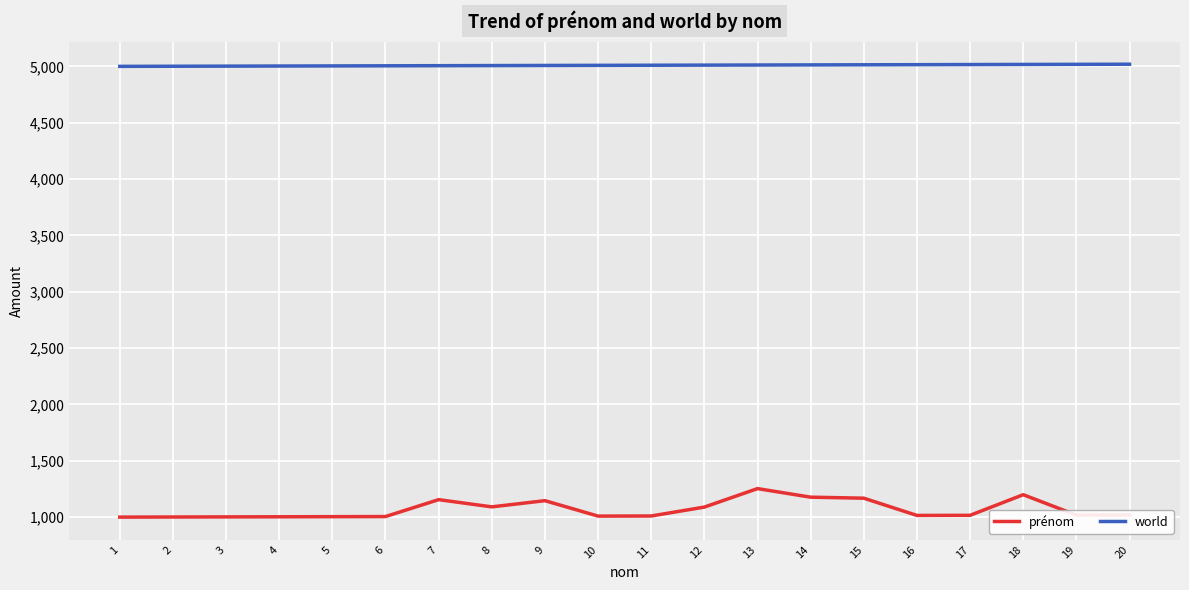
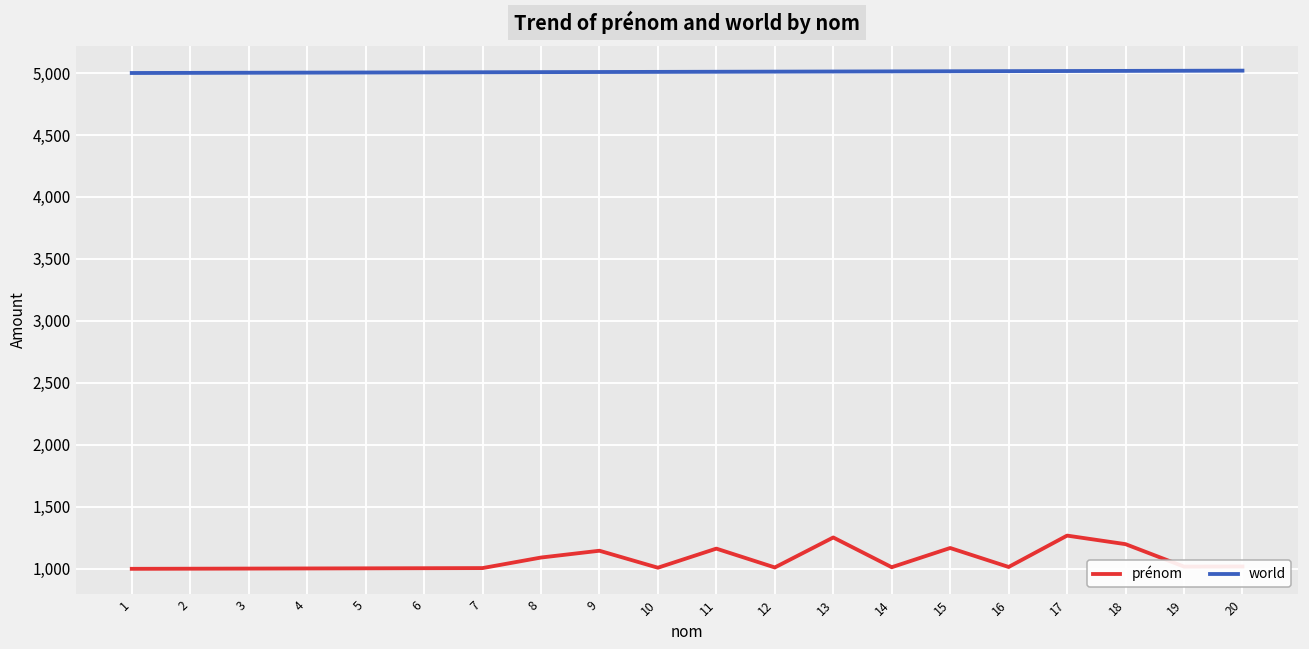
  {
    "prénom": {
      "1": "1,000",
      "2": "1,000",
      "3": "1,000",
      "4": "1,000",
      "5": "1,000",
      "6": "1,010",
-     "7": "1,160",
+     "7": "1,010",
      "8": "1,090",
      "9": "1,150",
      "10": "1,010",
-     "11": "1,010",
-     "12": "1,090",
+     "11": "1,160",
+     "12": "1,010",
      "13": "1,250",
-     "14": "1,180",
+     "14": "1,010",
      "15": "1,170",
      "16": "1,020",
-     "17": "1,020",
+     "17": "1,270",
      "18": "1,200"
    },
    "world": {
      "1": "5,000",
      "2": "5,000",
      "3": "5,000",
      "4": "5,000",
      "5": "5,000",
      "6": "5,010",
      "7": "5,010",
      "8": "5,010",
      "9": "5,010",
      "10": "5,010",
      "11": "5,010",
      "12": "5,010",
      "13": "5,010",
      "14": "5,010",
      "15": "5,010",
      "16": "5,020",
      "17": "5,020",
      "18": "5,020",
      "19": "5,020",
      "20": "5,020"
    }
  }
